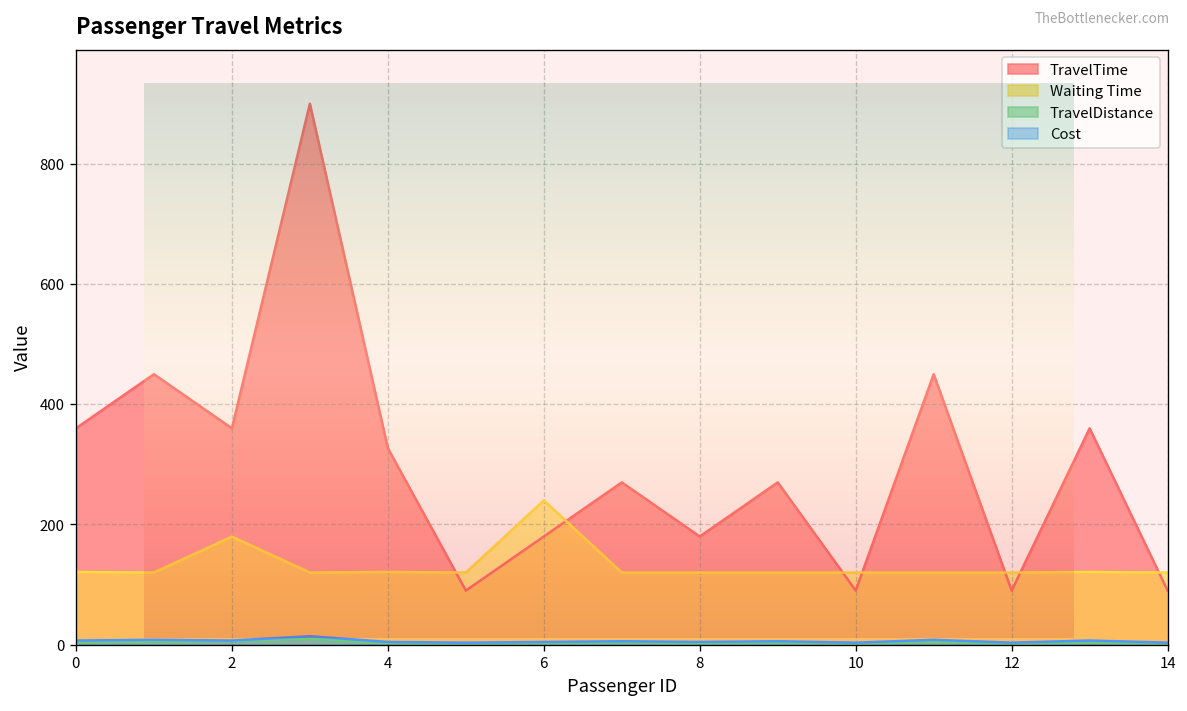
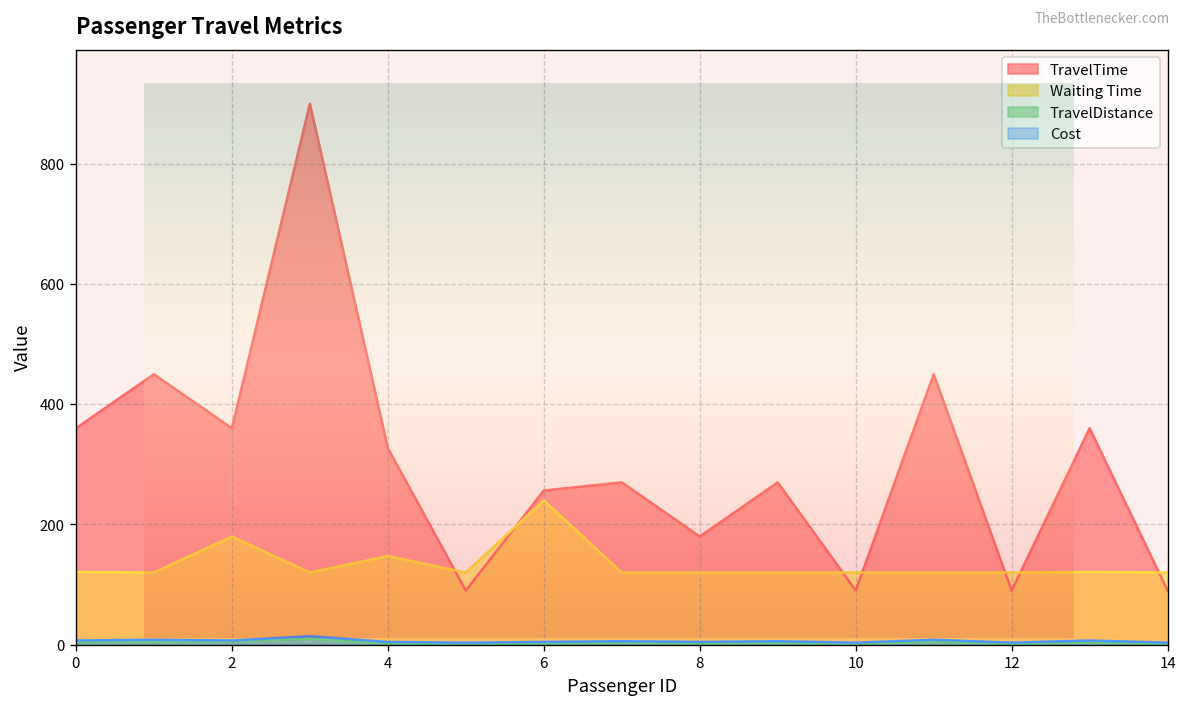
  {
    "Passenger Travel Metrics": {
      "TravelTime": {
        "0": 360,
        "2": 360,
        "4": 330,
-       "6": 180,
+       "6": 260,
        "8": 180,
        "10": 90,
        "12": 90,
        "14": 90
      },
      "Waiting Time": {
        "0": 120,
        "2": 180,
-       "4": 120,
+       "4": 150,
        "6": 240,
        "8": 120,
        "10": 120,
        "12": 120,
        "14": 120
      }
    }
  }
